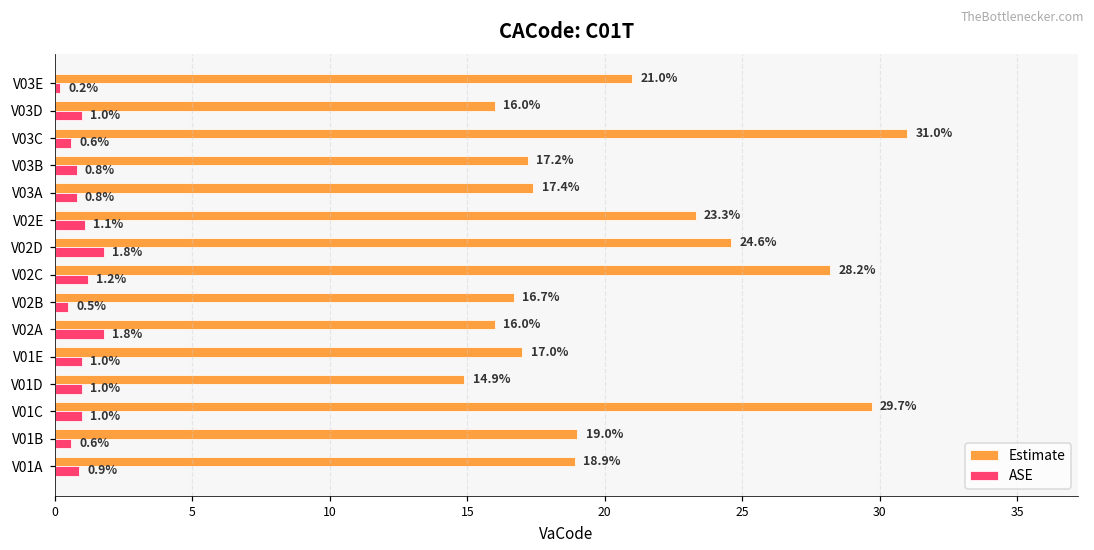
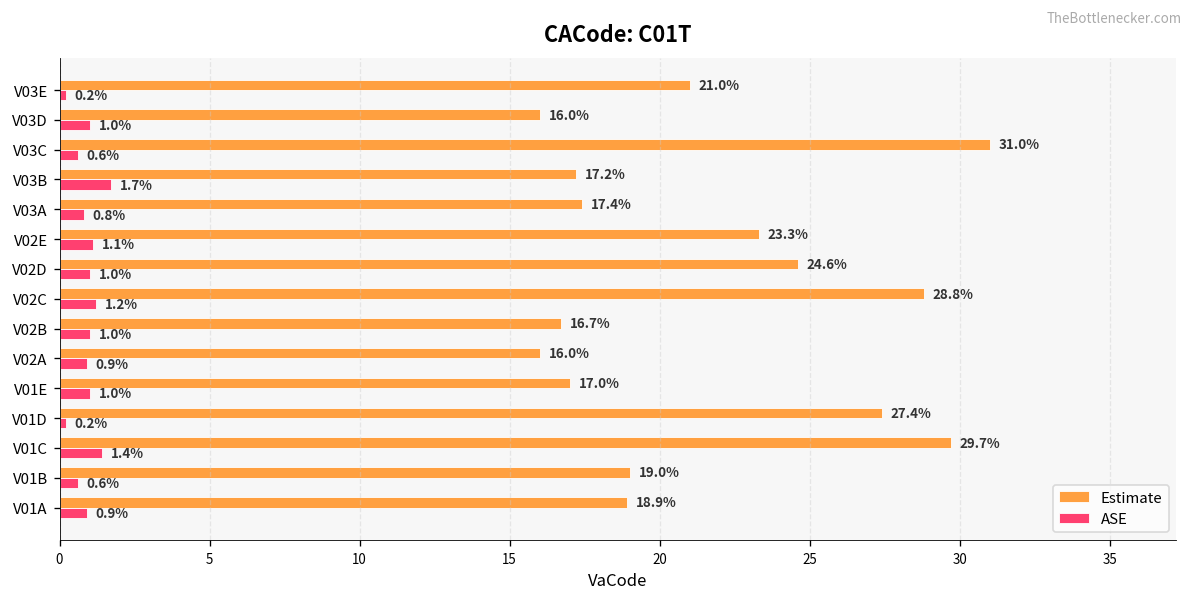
  {
    "Estimate": {
      "V03E": "21.0%",
      "V03D": "16.0%",
      "V03C": "31.0%",
      "V03B": "17.2%",
      "V03A": "17.4%",
      "V02E": "23.3%",
      "V02D": "24.6%",
-     "V02C": "28.2%",
+     "V02C": "28.8%",
      "V02B": "16.7%",
      "V02A": "16.0%",
      "V01E": "17.0%",
-     "V01D": "14.9%",
+     "V01D": "27.4%",
      "V01C": "29.7%",
      "V01B": "19.0%",
      "V01A": "18.9%"
    },
    "ASE": {
      "V03E": "0.2%",
      "V03D": "1.0%",
      "V03C": "0.6%",
-     "V03B": "0.8%",
+     "V03B": "1.7%",
      "V03A": "0.8%",
      "V02E": "1.1%",
-     "V02D": "1.8%",
+     "V02D": "1.0%",
      "V02C": "1.2%",
-     "V02B": "0.5%",
-     "V02A": "1.8%",
+     "V02B": "1.0%",
+     "V02A": "0.9%",
      "V01E": "1.0%",
-     "V01D": "1.0%",
-     "V01C": "1.0%",
+     "V01D": "0.2%",
+     "V01C": "1.4%",
      "V01B": "0.6%",
      "V01A": "0.9%"
    }
  }
